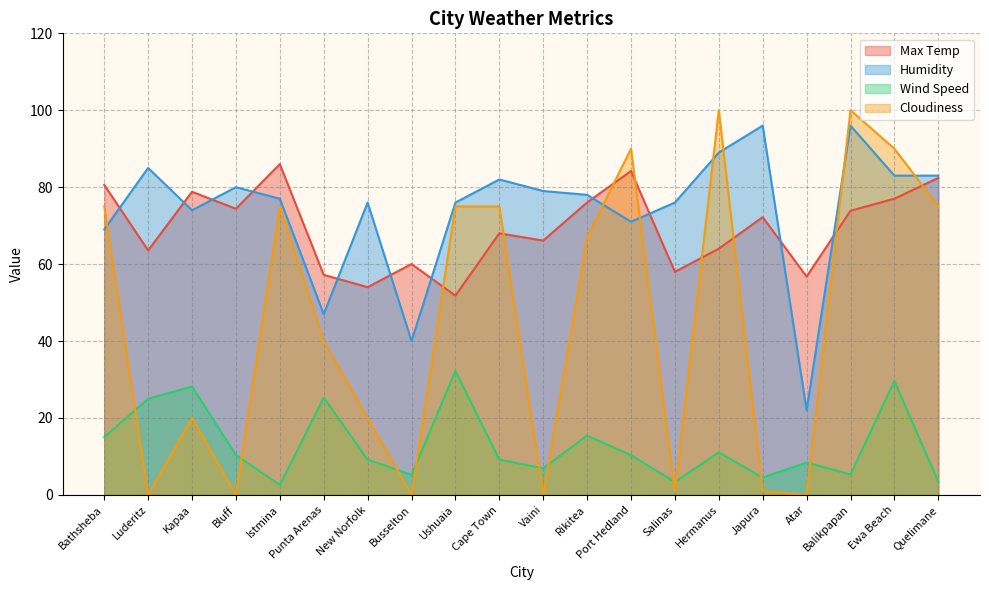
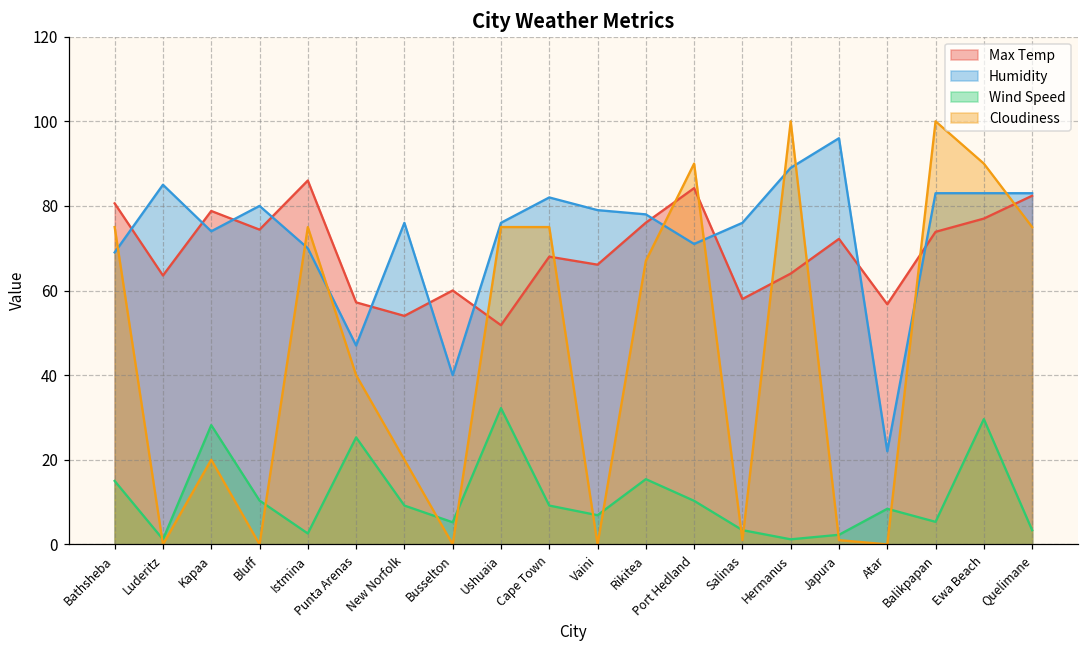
  {
    "Humidity": {
      "Bathsheba": 69,
      "Luderitz": 85,
      "Kapaa": 74,
      "Bluff": 80,
-     "Istmina": 77,
+     "Istmina": 70,
      "Punta Arenas": 47,
      "New Norfolk": 76,
      "Busselton": 40,
      "Ushuaia": 76,
      "Cape Town": 82,
      "Vaini": 79,
      "Rikitea": 78,
      "Port Hedland": 71,
      "Salinas": 76,
      "Hermanus": 89,
      "Japura": 96,
      "Atar": 22,
-     "Balikpapan": 96,
+     "Balikpapan": 83,
      "Ewa Beach": 83
    },
    "Wind Speed": {
      "Bathsheba": 15,
-     "Luderitz": 25,
+     "Luderitz": 1,
      "Kapaa": 28,
      "Bluff": 10,
      "Istmina": 3,
      "Punta Arenas": 25,
      "New Norfolk": 9,
      "Busselton": 5,
      "Ushuaia": 32,
      "Cape Town": 9,
      "Vaini": 7,
      "Rikitea": 15,
      "Port Hedland": 10,
      "Salinas": 3,
-     "Hermanus": 11,
-     "Japura": 4,
+     "Hermanus": 1,
+     "Japura": 2,
      "Atar": 8,
      "Balikpapan": 5,
      "Ewa Beach": 30,
      "Quelimane": 3
    }
  }
